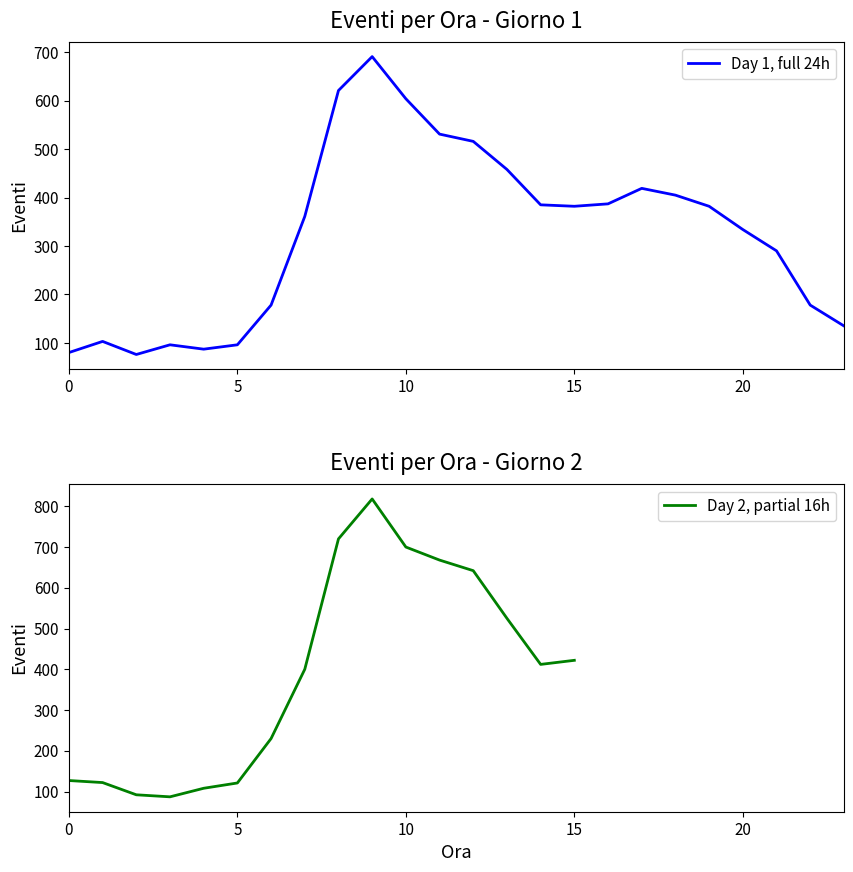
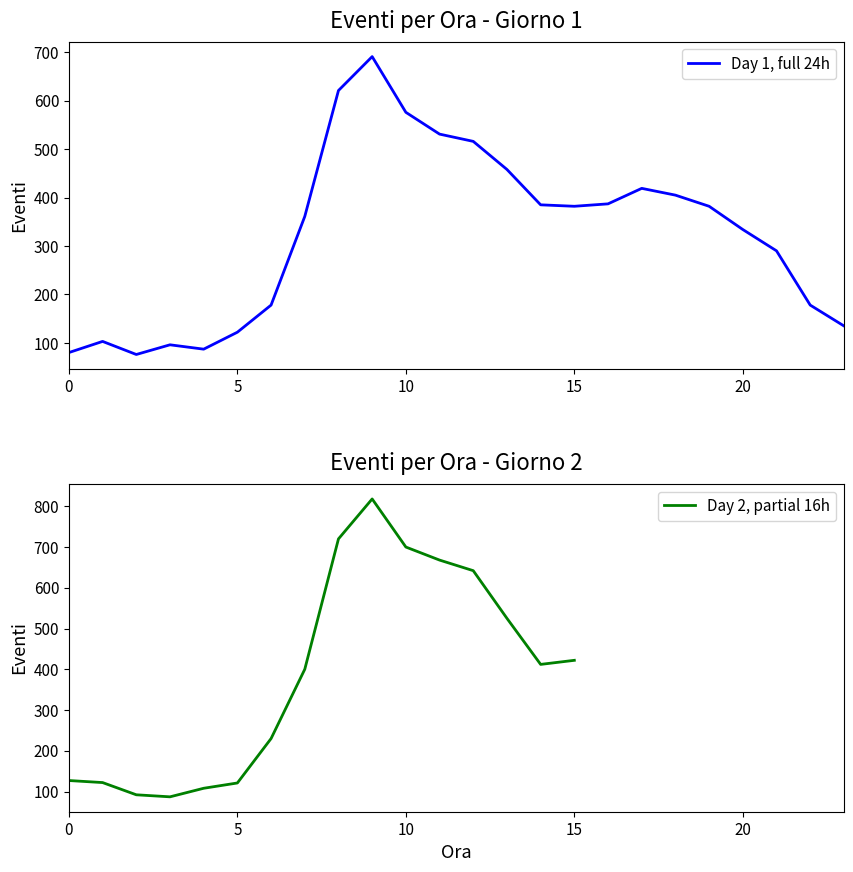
  {
    "Eventi per Ora - Giorno 1": {
      "0": 80,
-     "5": 100,
-     "10": 600,
+     "5": 120,
+     "10": 580,
      "15": 380,
      "20": 330
    },
    "Eventi per Ora - Giorno 2": {
      "0": 130,
      "5": 120,
      "10": 700,
      "15": 420
    }
  }
